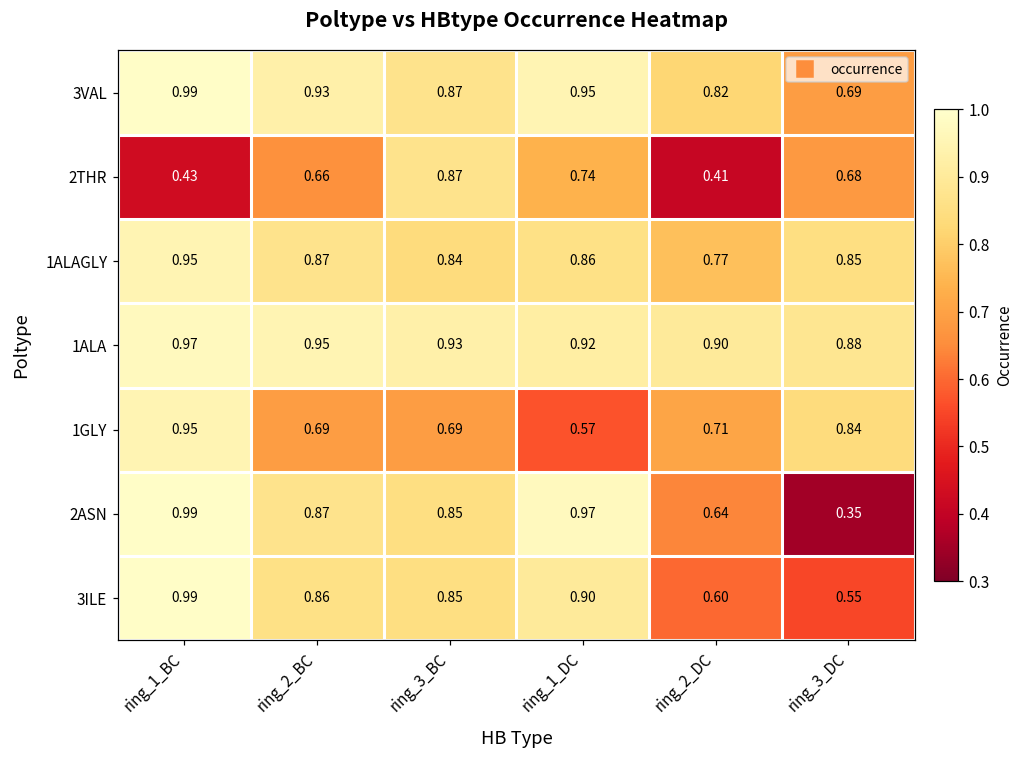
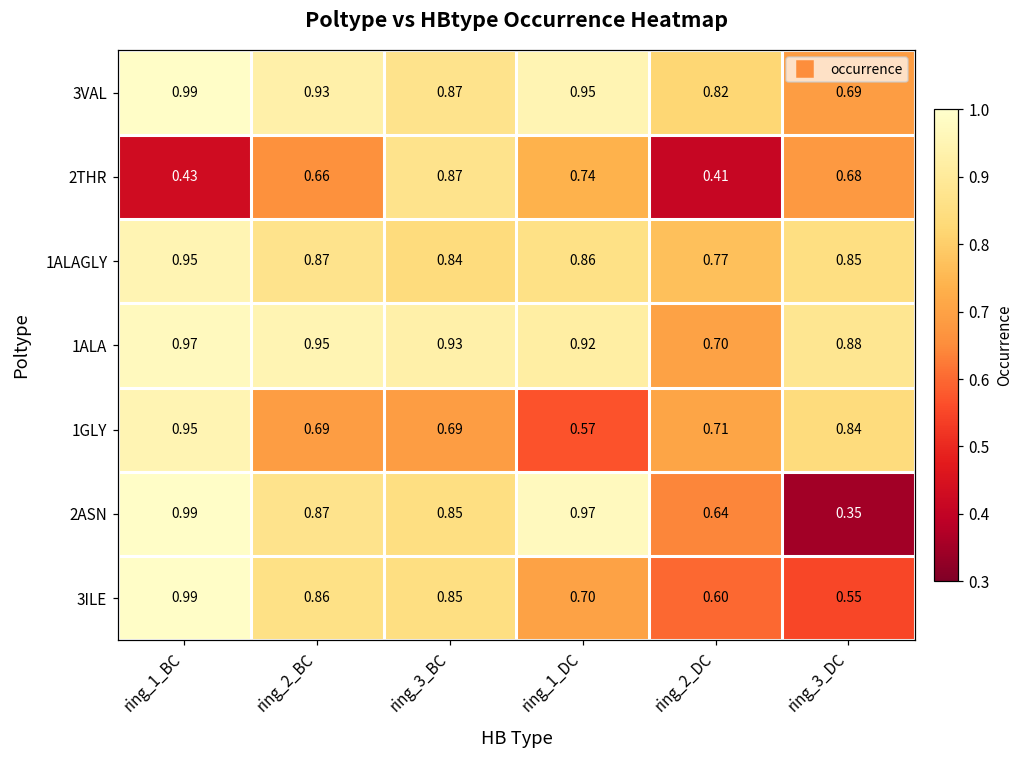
  {
    "3VAL": {
      "ring_1_BC": 0.99,
      "ring_2_BC": 0.93,
      "ring_3_BC": 0.87,
      "ring_1_DC": 0.95,
      "ring_2_DC": 0.82,
      "ring_3_DC": 0.69
    },
    "2THR": {
      "ring_1_BC": 0.43,
      "ring_2_BC": 0.66,
      "ring_3_BC": 0.87,
      "ring_1_DC": 0.74,
      "ring_2_DC": 0.41,
      "ring_3_DC": 0.68
    },
    "1ALAGLY": {
      "ring_1_BC": 0.95,
      "ring_2_BC": 0.87,
      "ring_3_BC": 0.84,
      "ring_1_DC": 0.86,
      "ring_2_DC": 0.77,
      "ring_3_DC": 0.85
    },
    "1ALA": {
      "ring_1_BC": 0.97,
      "ring_2_BC": 0.95,
      "ring_3_BC": 0.93,
      "ring_1_DC": 0.92,
-     "ring_2_DC": 0.90,
+     "ring_2_DC": 0.70,
      "ring_3_DC": 0.88
    },
    "1GLY": {
      "ring_1_BC": 0.95,
      "ring_2_BC": 0.69,
      "ring_3_BC": 0.69,
      "ring_1_DC": 0.57,
      "ring_2_DC": 0.71,
      "ring_3_DC": 0.84
    },
    "2ASN": {
      "ring_1_BC": 0.99,
      "ring_2_BC": 0.87,
      "ring_3_BC": 0.85,
      "ring_1_DC": 0.97,
      "ring_2_DC": 0.64,
      "ring_3_DC": 0.35
    },
    "3ILE": {
      "ring_1_BC": 0.99,
      "ring_2_BC": 0.86,
      "ring_3_BC": 0.85,
-     "ring_1_DC": 0.90,
+     "ring_1_DC": 0.70,
      "ring_2_DC": 0.60,
      "ring_3_DC": 0.55
    }
  }
